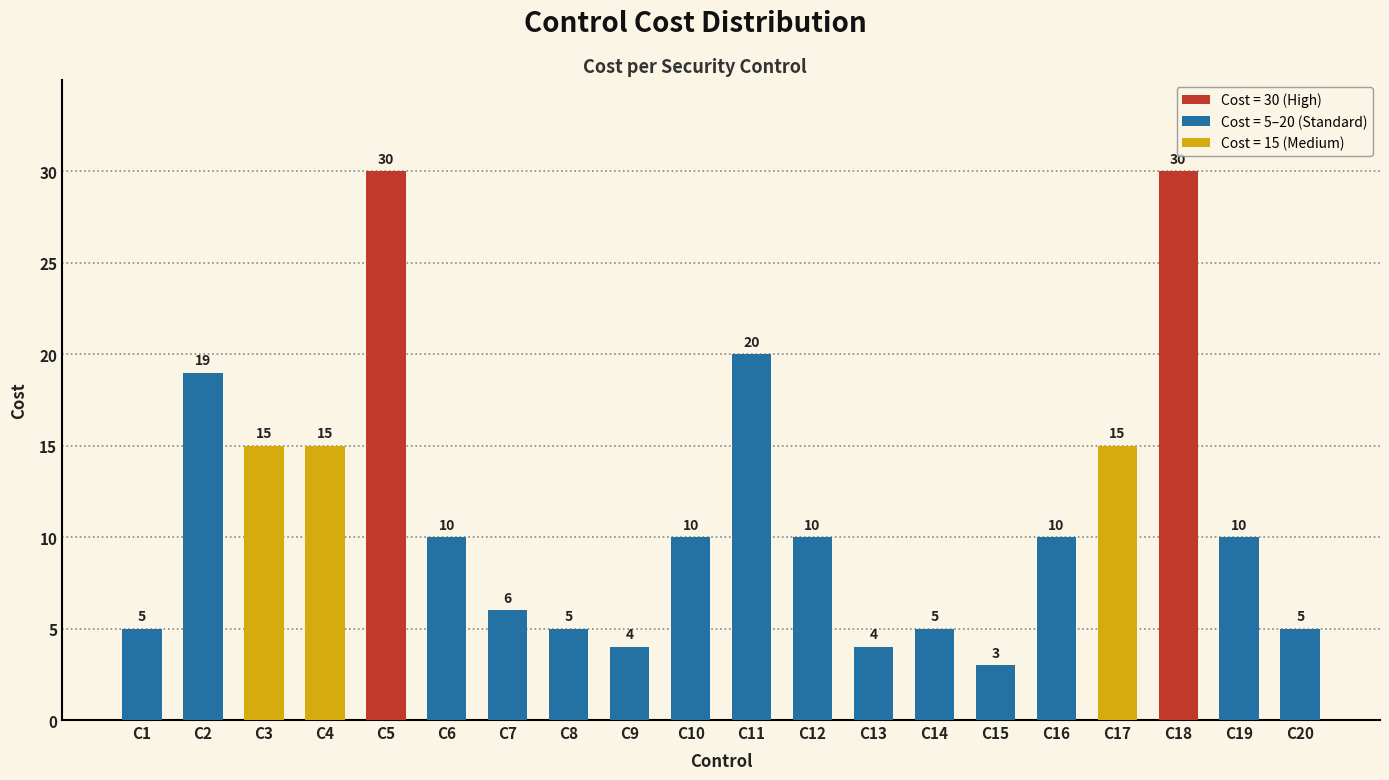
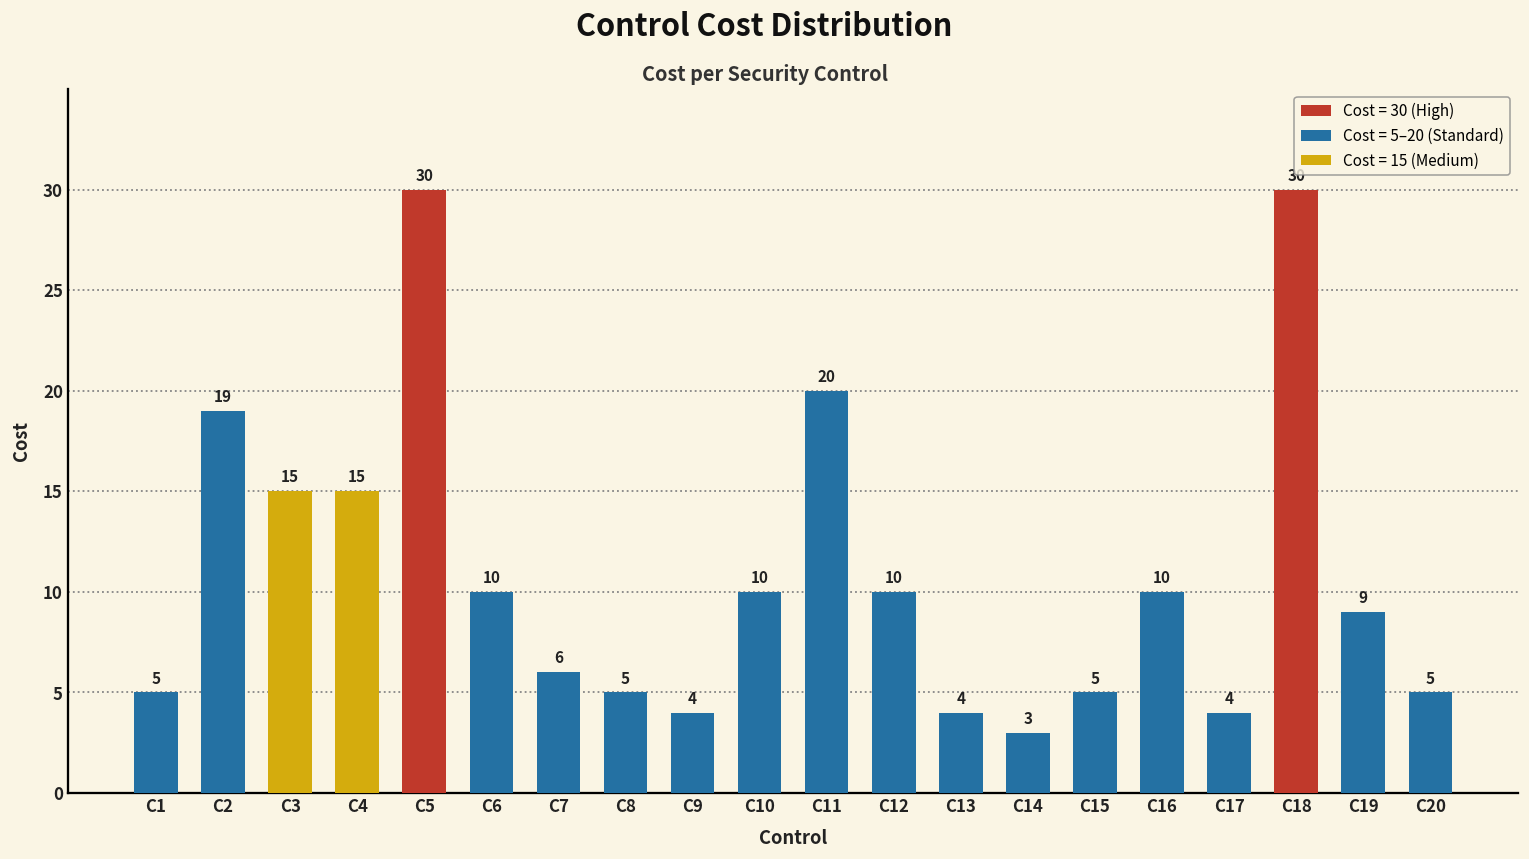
  {
    "C1": 5,
    "C2": 19,
    "C3": 15,
    "C4": 15,
    "C5": 30,
    "C6": 10,
    "C7": 6,
    "C8": 5,
    "C9": 4,
    "C10": 10,
    "C11": 20,
    "C12": 10,
    "C13": 4,
-   "C14": 5,
-   "C15": 3,
+   "C14": 3,
+   "C15": 5,
    "C16": 10,
-   "C17": 15,
-   "C19": 10,
+   "C17": 4,
+   "C19": 9,
    "C20": 5
  }
